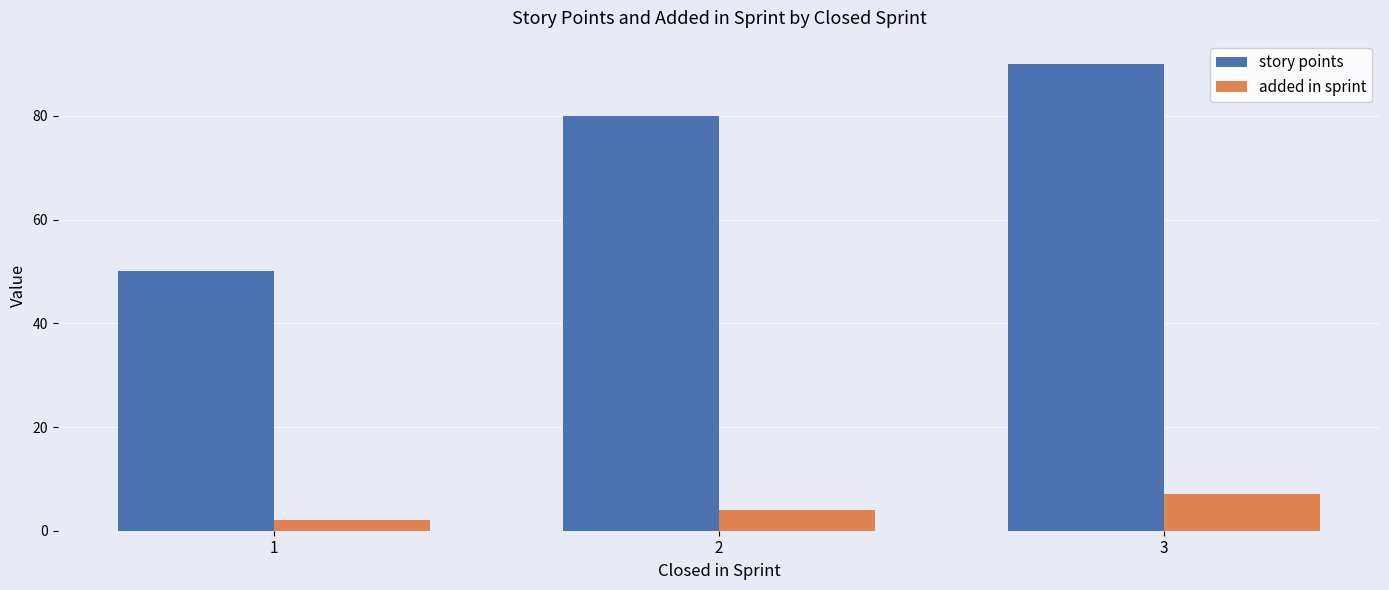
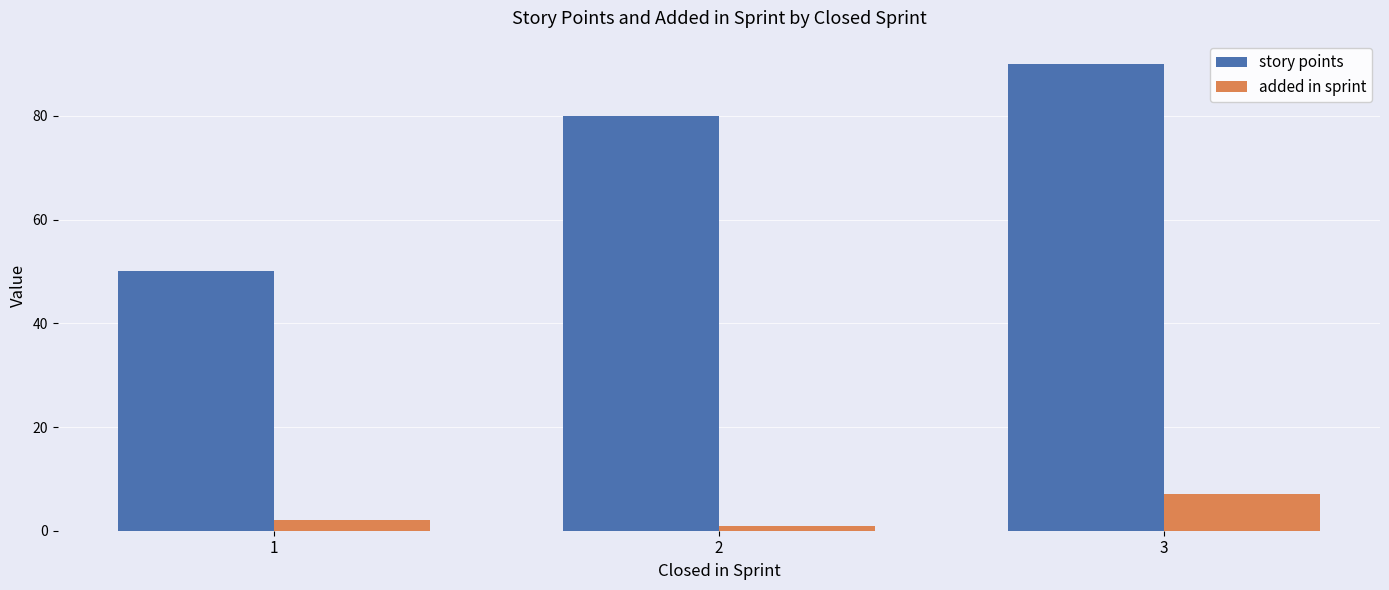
  {
    "story points": {
      "1": 50,
      "2": 80,
      "3": 90
    },
    "added in sprint": {
      "1": 2,
-     "2": 4,
+     "2": 1,
      "3": 7
    }
  }
